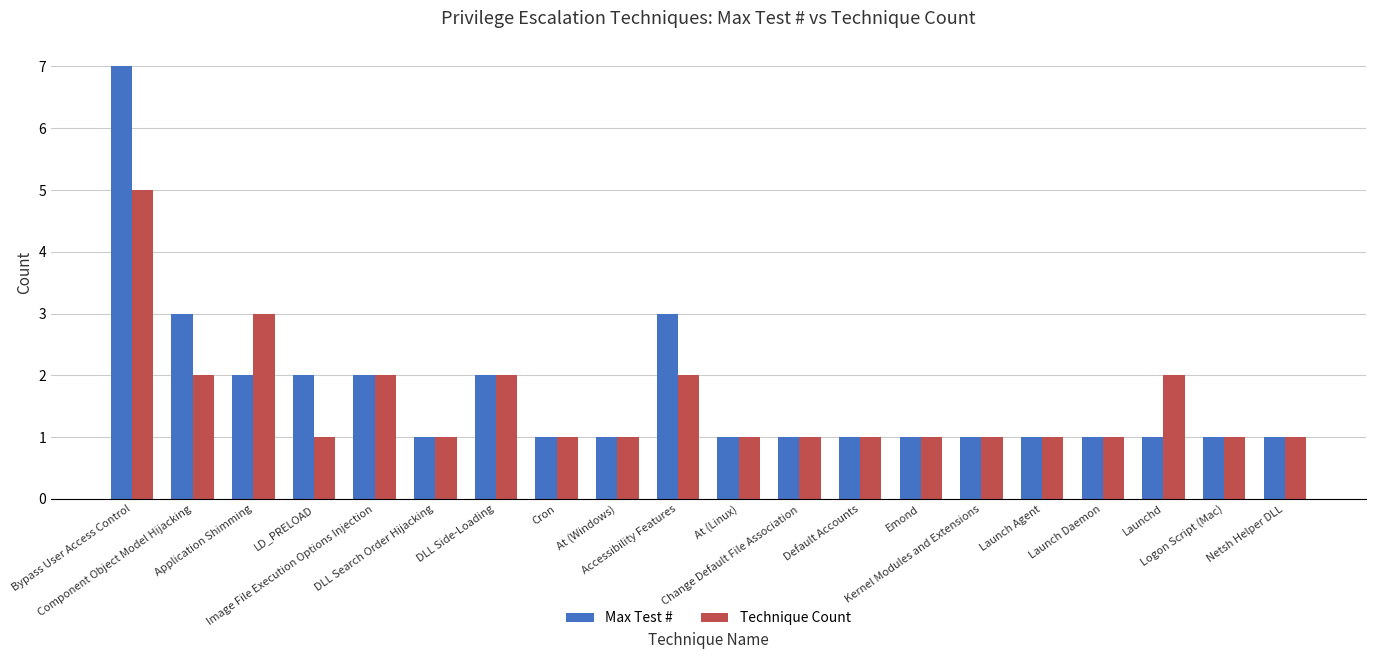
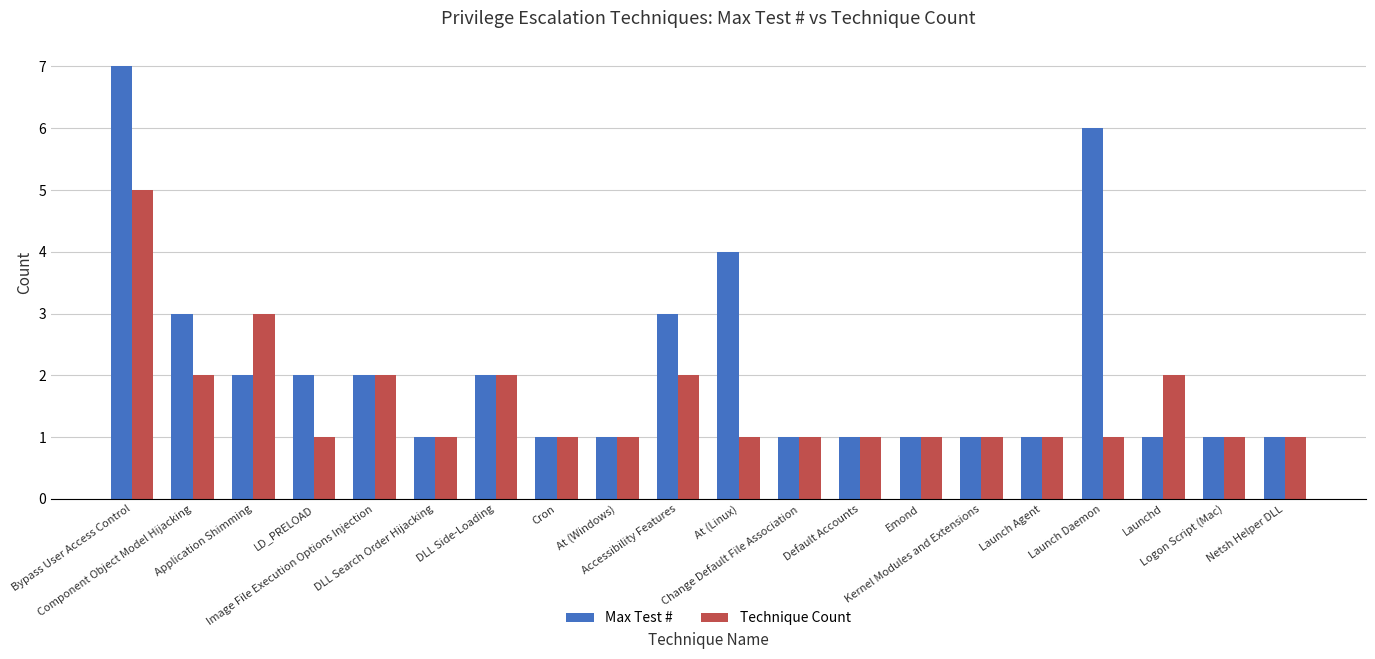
  {
    "Max Test #": {
      "Bypass User Access Control": 7,
      "Component Object Model Hijacking": 3,
      "Application Shimming": 2,
      "LD_PRELOAD": 2,
      "Image File Execution Options Injection": 2,
      "DLL Search Order Hijacking": 1,
      "DLL Side-Loading": 2,
      "Cron": 1,
      "At (Windows)": 1,
      "Accessibility Features": 3,
-     "At (Linux)": 1,
+     "At (Linux)": 4,
      "Change Default File Association": 1,
      "Default Accounts": 1,
      "Emond": 1,
      "Kernel Modules and Extensions": 1,
      "Launch Agent": 1,
-     "Launch Daemon": 1,
+     "Launch Daemon": 6,
      "Launchd": 1,
      "Logon Script (Mac)": 1,
      "Netsh Helper DLL": 1
    },
    "Technique Count": {
      "Bypass User Access Control": 5,
      "Component Object Model Hijacking": 2,
      "Application Shimming": 3,
      "LD_PRELOAD": 1,
      "Image File Execution Options Injection": 2,
      "DLL Search Order Hijacking": 1,
      "DLL Side-Loading": 2,
      "Cron": 1,
      "At (Windows)": 1,
      "Accessibility Features": 2,
      "At (Linux)": 1,
      "Change Default File Association": 1,
      "Default Accounts": 1,
      "Emond": 1,
      "Kernel Modules and Extensions": 1,
      "Launch Agent": 1,
      "Launch Daemon": 1,
      "Launchd": 2,
      "Logon Script (Mac)": 1,
      "Netsh Helper DLL": 1
    }
  }
